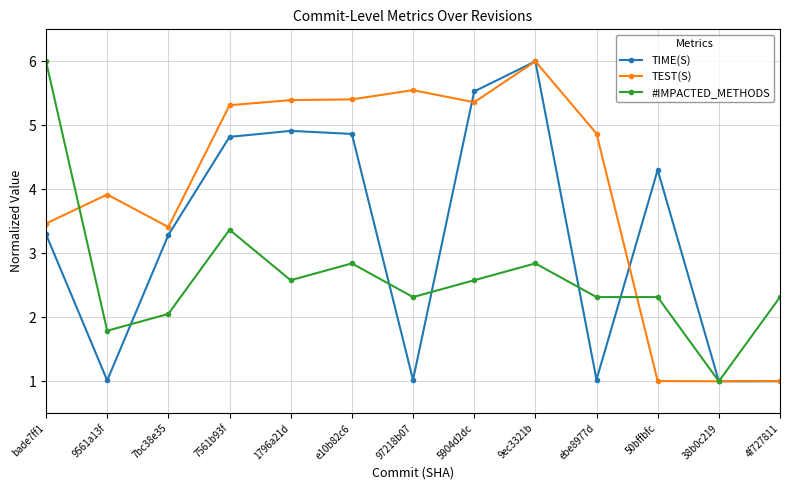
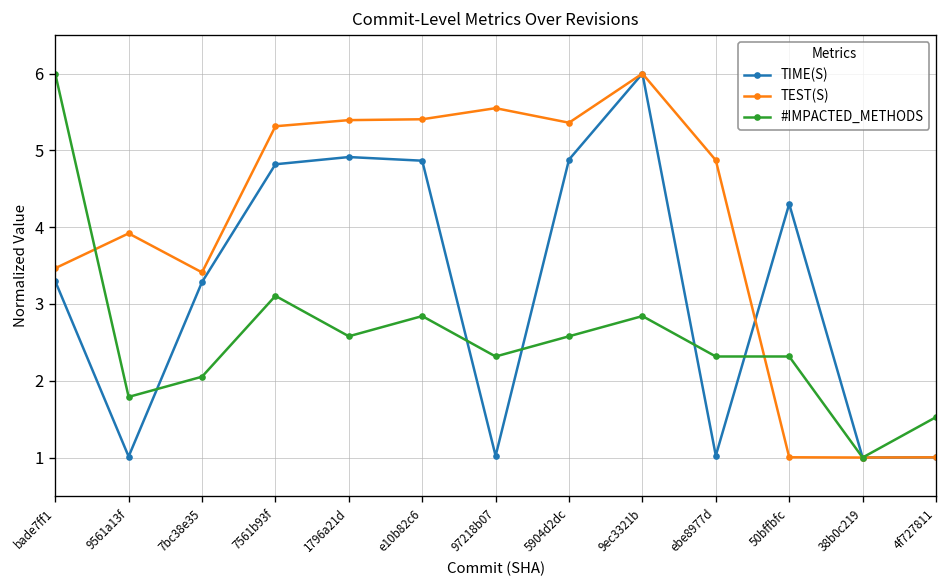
  {
    "TIME(S)": {
      "bade7ff1": 3.3,
      "9561a13f": 1.0,
      "7bc38e35": 3.3,
      "7561b93f": 4.8,
      "1796a21d": 4.9,
      "e10b82c6": 4.9,
      "97218b07": 1.0,
-     "5904d2dc": 5.5,
+     "5904d2dc": 4.9,
      "ebe8977d": 1.0,
      "50bffbfc": 4.3
    },
    "TEST(S)": {
      "bade7ff1": 3.5,
      "9561a13f": 3.9,
      "7bc38e35": 3.4,
      "7561b93f": 5.3,
      "1796a21d": 5.4,
      "e10b82c6": 5.4,
      "97218b07": 5.5,
      "5904d2dc": 5.4,
      "ebe8977d": 4.9,
      "50bffbfc": 1.0
    },
    "#IMPACTED_METHODS": {
      "bade7ff1": 6.0,
      "9561a13f": 1.8,
      "7bc38e35": 2.1,
-     "7561b93f": 3.4,
+     "7561b93f": 3.1,
      "1796a21d": 2.6,
      "e10b82c6": 2.8,
      "97218b07": 2.3,
      "5904d2dc": 2.6,
      "9ec3321b": 2.8,
      "ebe8977d": 2.3,
      "50bffbfc": 2.3,
-     "4f727811": 2.3
+     "4f727811": 1.5
    }
  }
